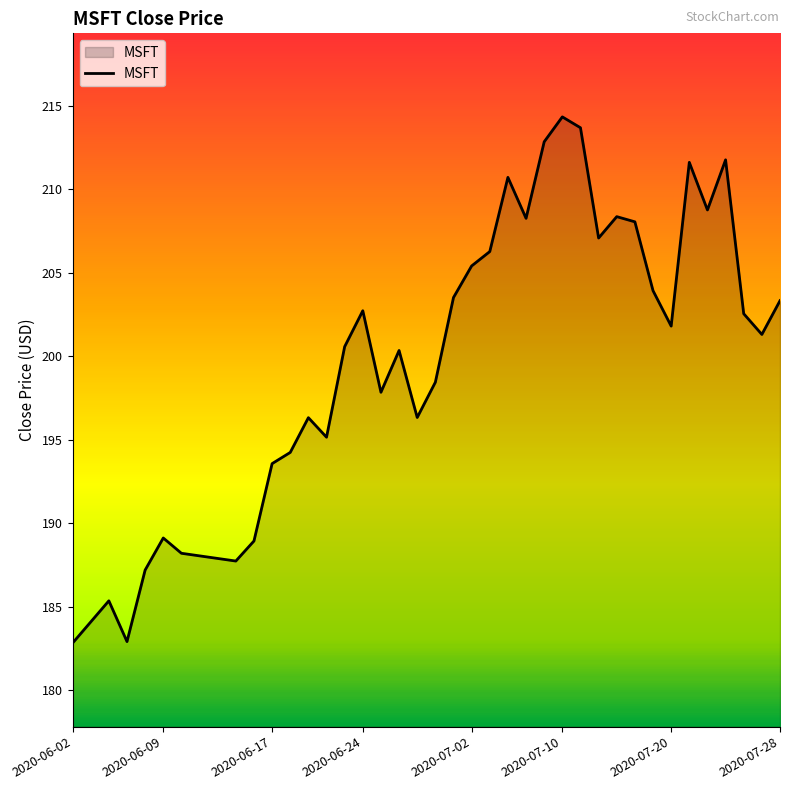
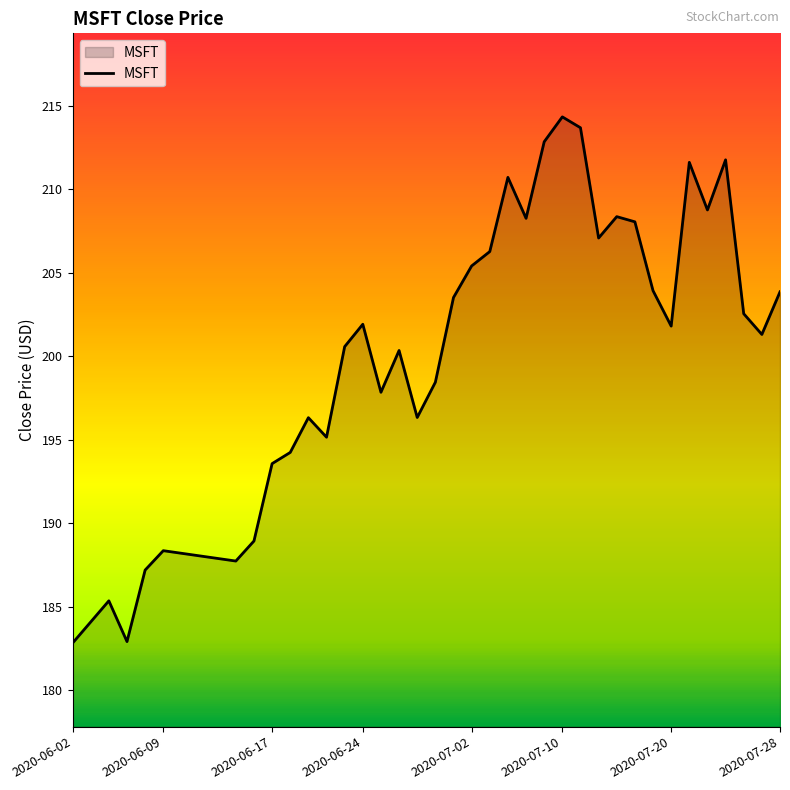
  {
    "2020-06-02": 182.8,
-   "2020-06-09": 189.1,
+   "2020-06-09": 188.4,
    "2020-06-17": 193.6,
-   "2020-06-24": 202.7,
+   "2020-06-24": 201.9,
    "2020-07-02": 205.4,
    "2020-07-10": 214.3,
    "2020-07-20": 201.8,
-   "2020-07-28": 203.3
+   "2020-07-28": 203.9
  }
